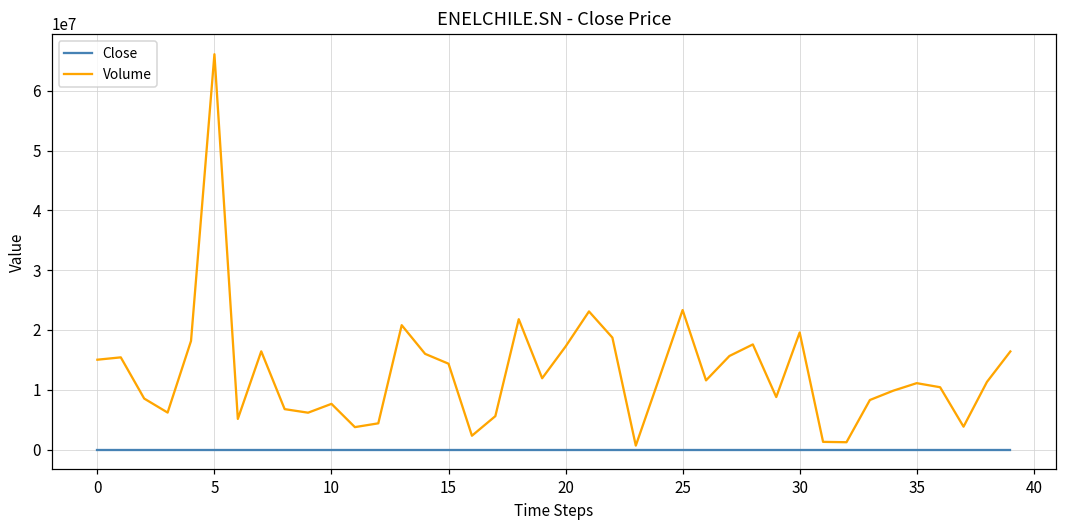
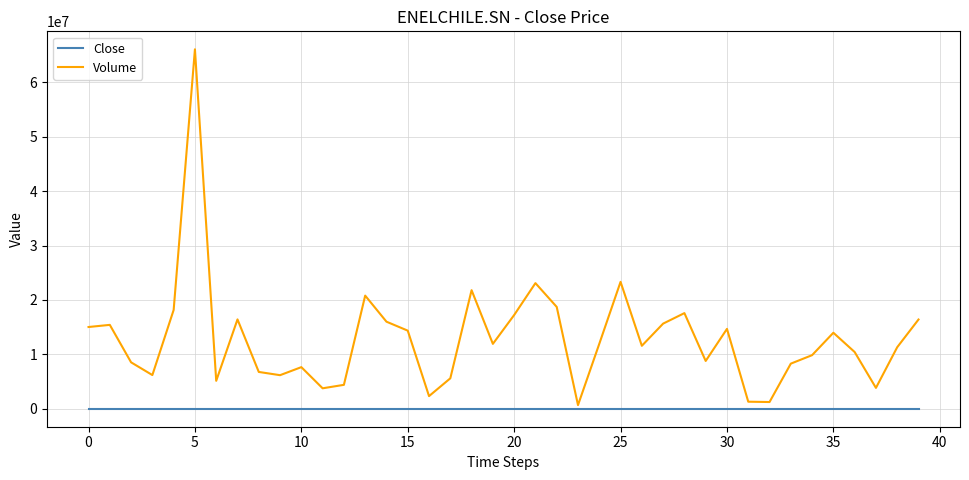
  {
    "Close": {
      "0": 0,
      "5": 0,
      "10": 0,
      "15": 0,
      "20": 0,
      "25": 0,
      "30": 0,
      "35": 0
    },
    "Volume": {
      "0": 15000000,
      "5": 66000000,
      "10": 8000000,
      "15": 14000000,
      "20": 17000000,
      "25": 23000000,
-     "30": 20000000,
-     "35": 11000000
+     "30": 15000000,
+     "35": 14000000
    }
  }
